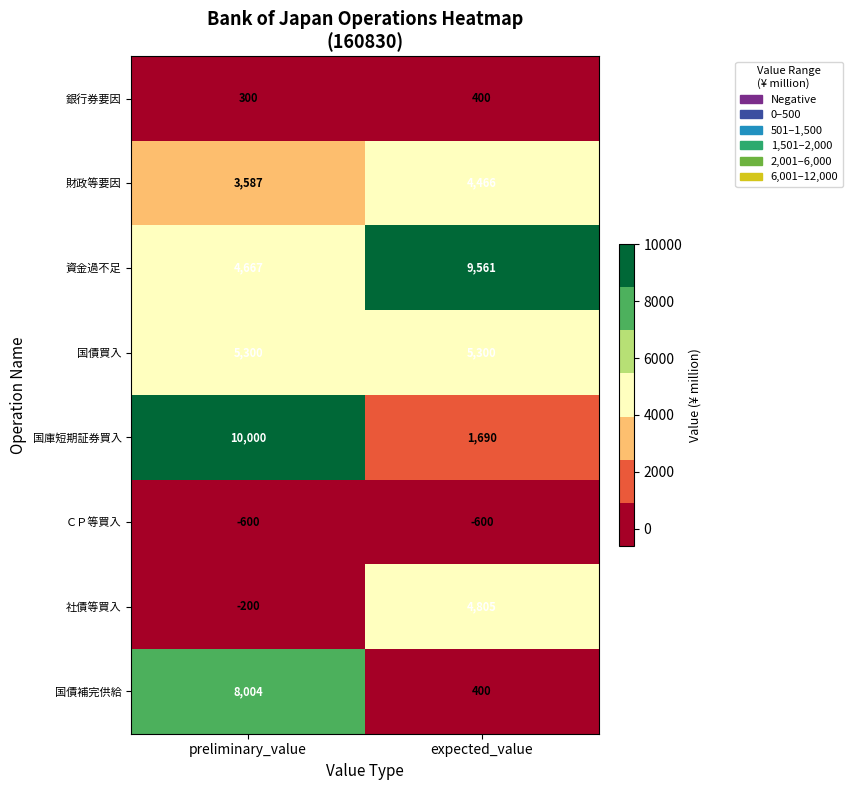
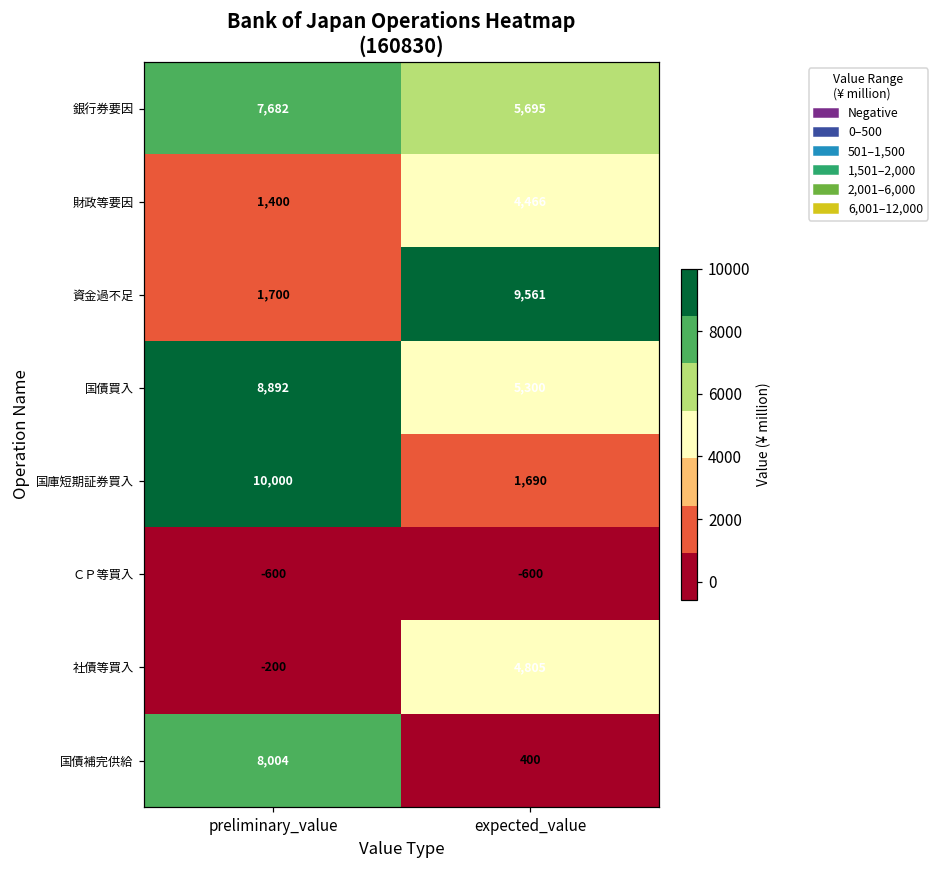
  {
    "銀行券要因": {
-     "preliminary_value": "300",
-     "expected_value": "400"
+     "preliminary_value": "7,682",
+     "expected_value": "5,695"
    },
    "財政等要因": {
-     "preliminary_value": "3,587",
+     "preliminary_value": "1,400",
      "expected_value": "4,466"
    },
    "資金過不足": {
-     "preliminary_value": "4,667",
+     "preliminary_value": "1,700",
      "expected_value": "9,561"
    },
    "国債買入": {
-     "preliminary_value": "5,300",
+     "preliminary_value": "8,892",
      "expected_value": "5,300"
    },
    "国庫短期証券買入": {
      "preliminary_value": "10,000",
      "expected_value": "1,690"
    },
    "ＣＰ等買入": {
      "preliminary_value": "-600",
      "expected_value": "-600"
    },
    "社債等買入": {
      "preliminary_value": "-200",
      "expected_value": "4,805"
    },
    "国債補完供給": {
      "preliminary_value": "8,004",
      "expected_value": "400"
    }
  }
